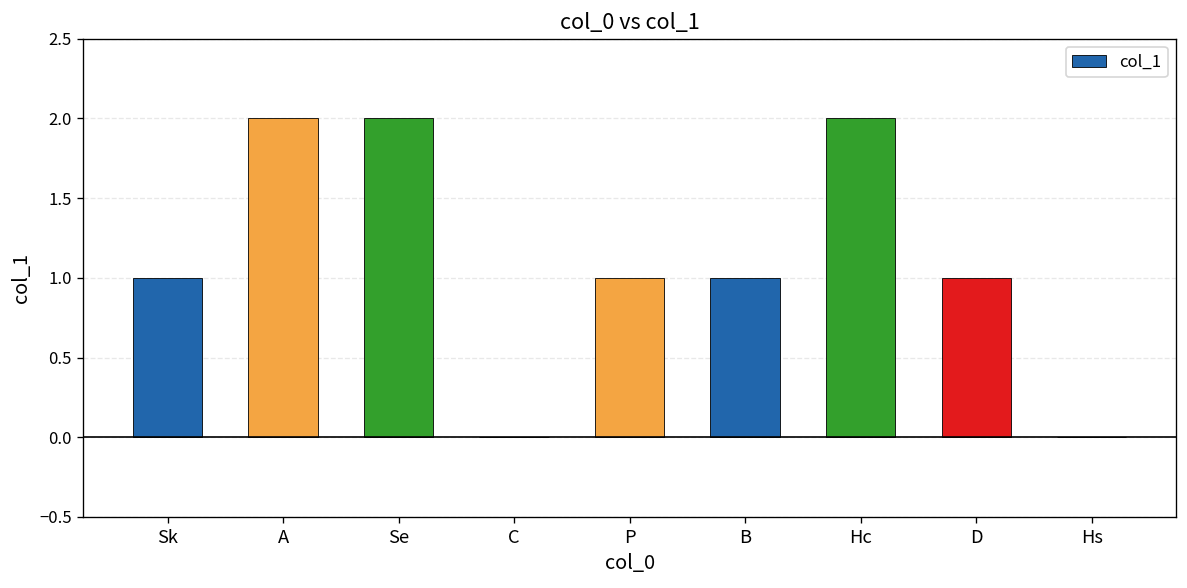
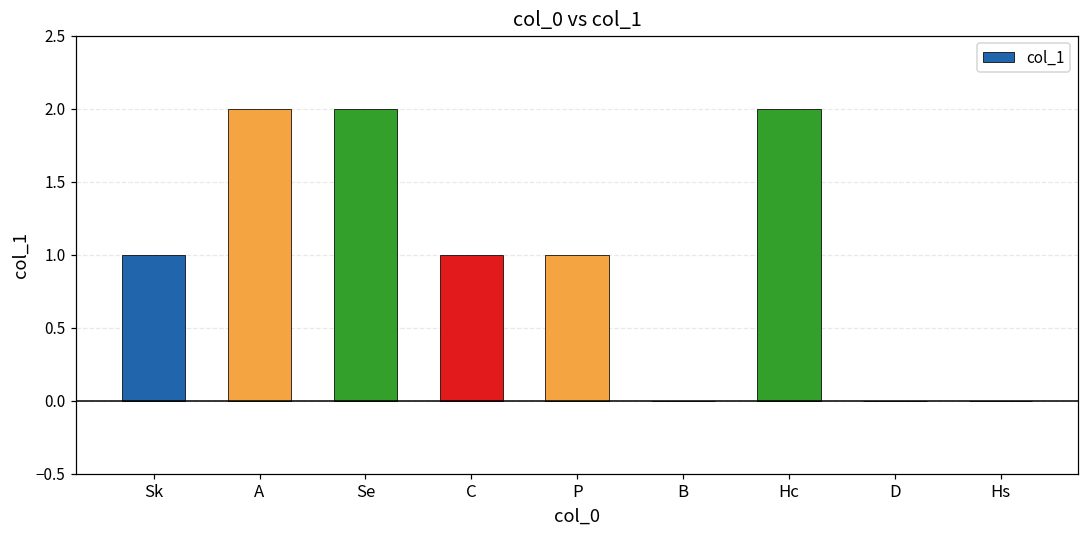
  {
    "Sk": 1,
    "A": 2,
    "Se": 2,
-   "C": 0,
+   "C": 1,
    "P": 1,
-   "B": 1,
+   "B": 0,
    "Hc": 2,
-   "D": 1,
+   "D": 0,
    "Hs": 0
  }
